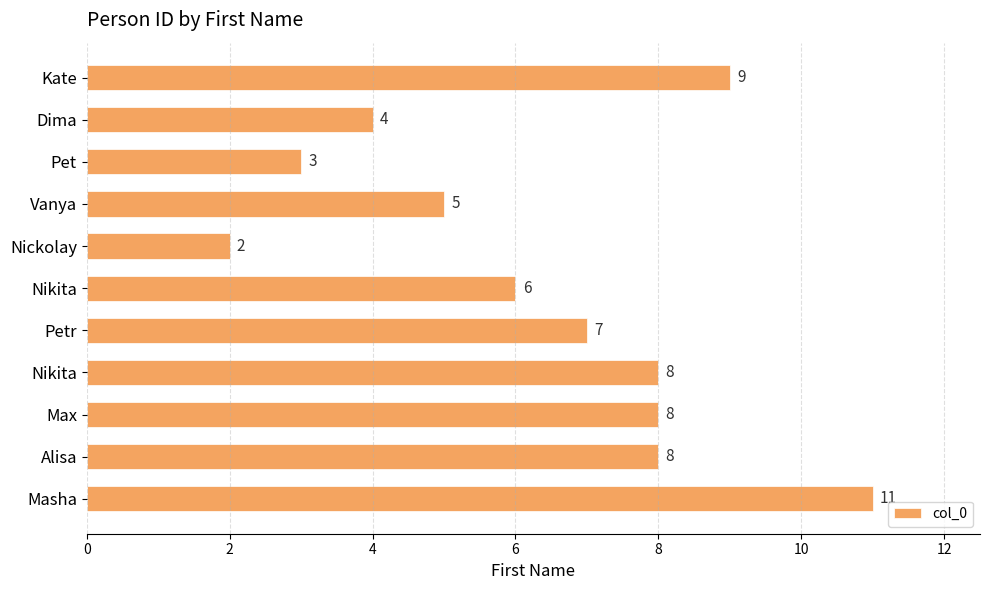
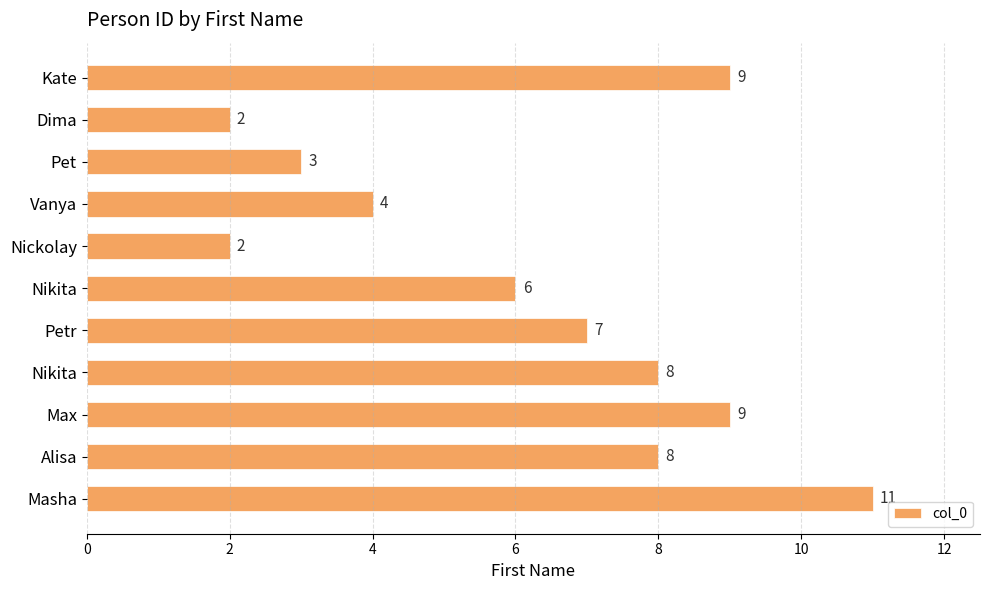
  {
    "Kate": 9,
-   "Dima": 4,
+   "Dima": 2,
    "Pet": 3,
-   "Vanya": 5,
+   "Vanya": 4,
    "Nickolay": 2,
    "Petr": 7,
-   "Max": 8,
+   "Max": 9,
    "Alisa": 8
  }
